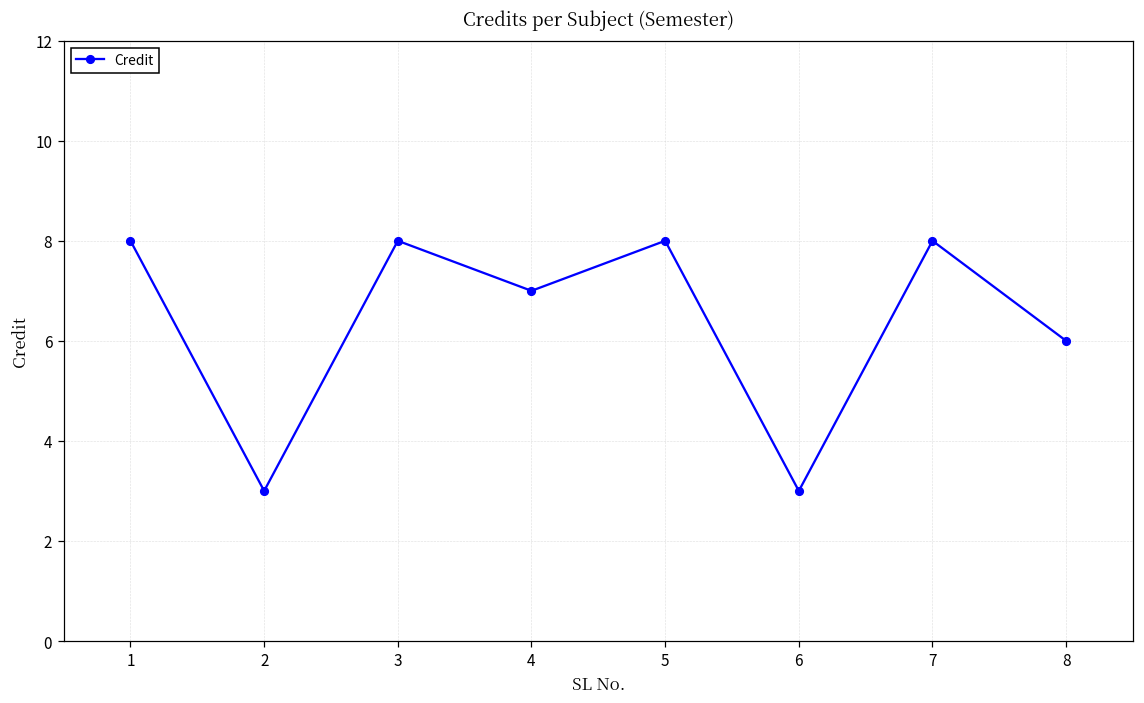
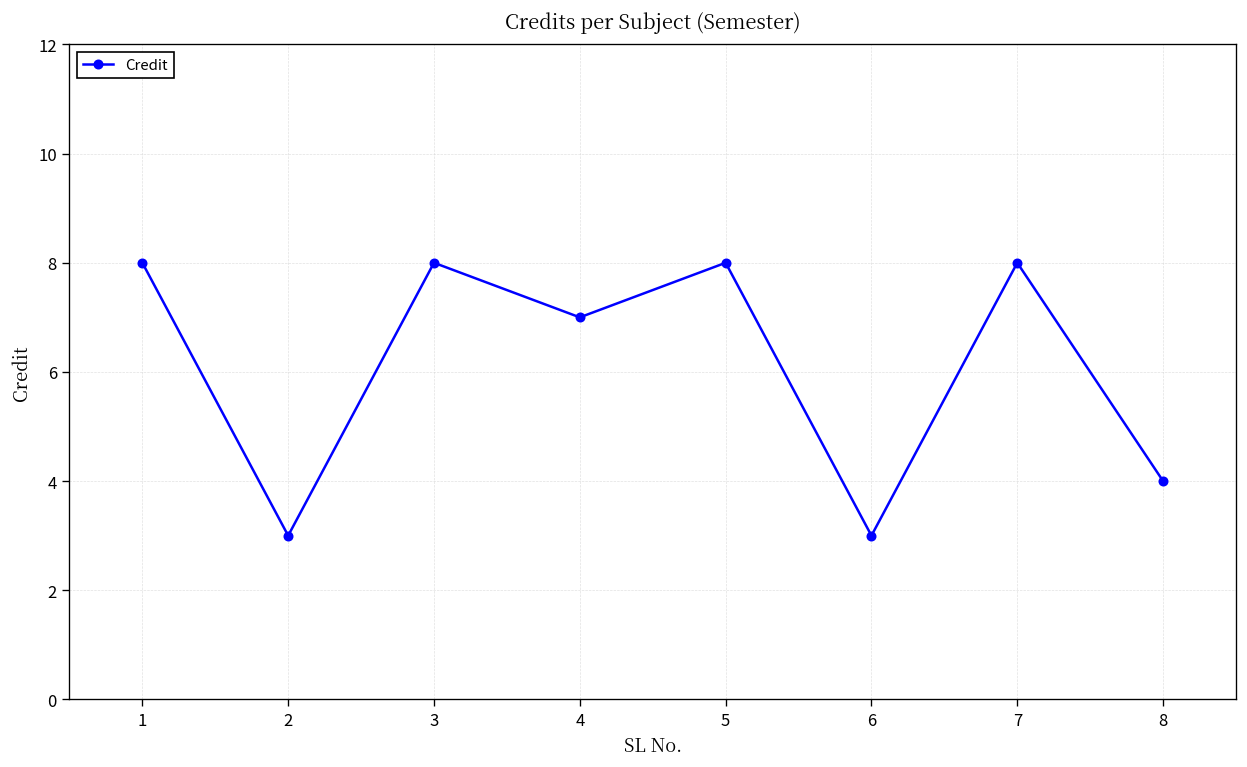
  {
    "1": 8,
    "2": 3,
    "3": 8,
    "4": 7,
    "5": 8,
    "6": 3,
    "7": 8,
-   "8": 6
+   "8": 4
  }
